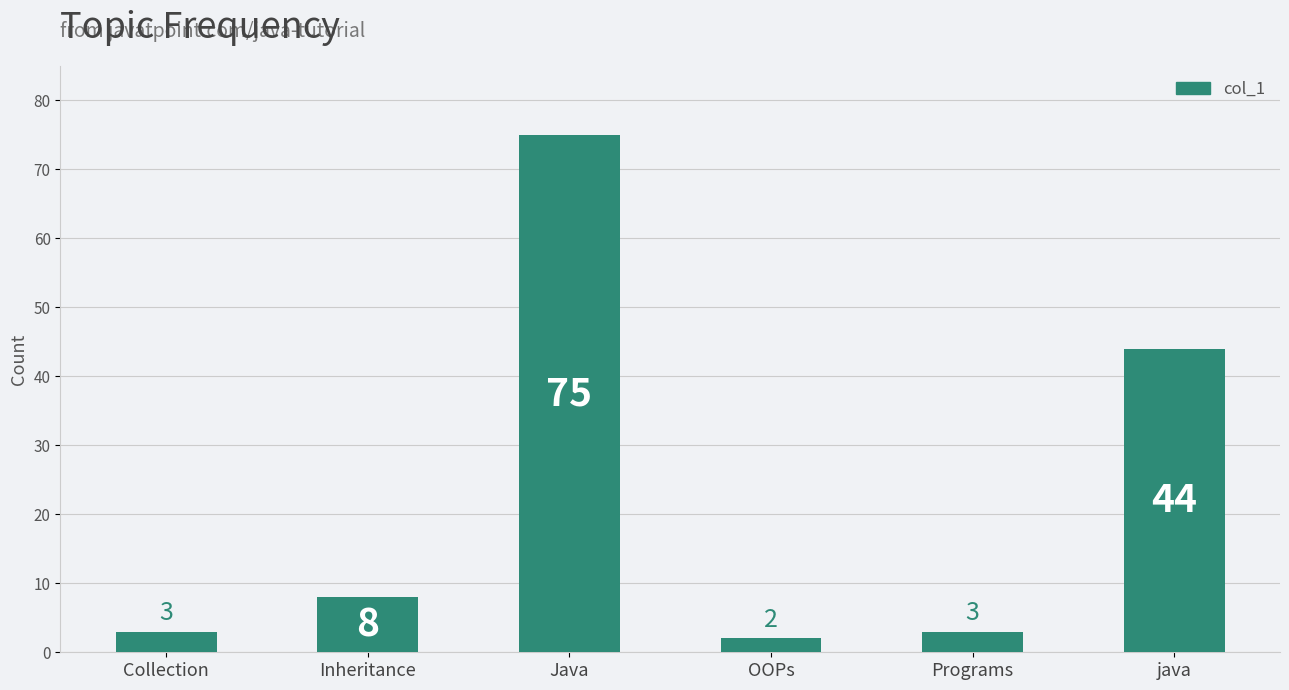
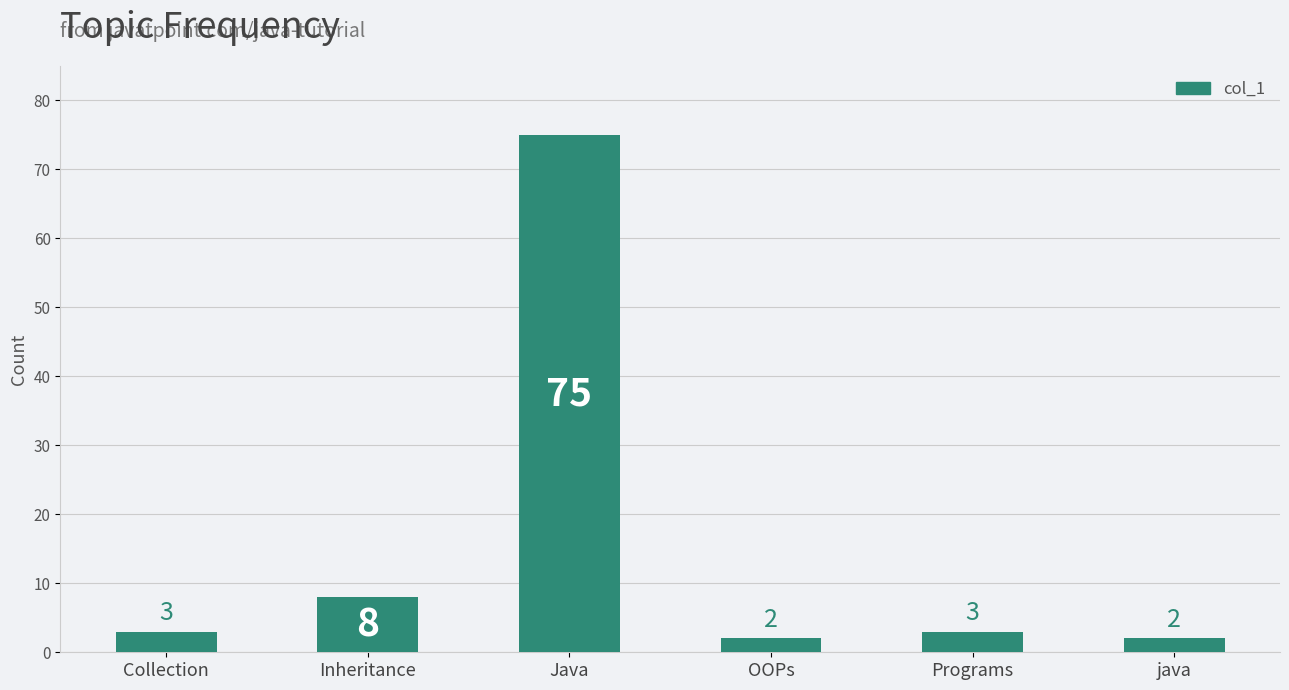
  {
    "Collection": 3,
    "Inheritance": 8,
    "Java": 75,
    "OOPs": 2,
    "Programs": 3,
-   "java": 44
+   "java": 2
  }
